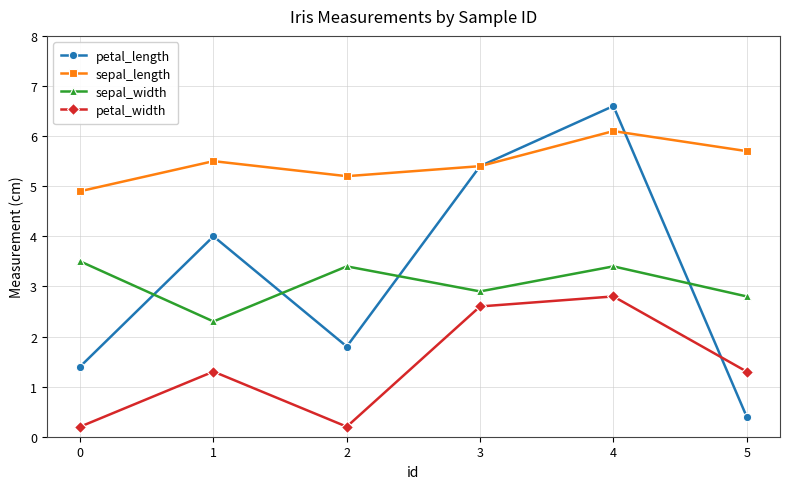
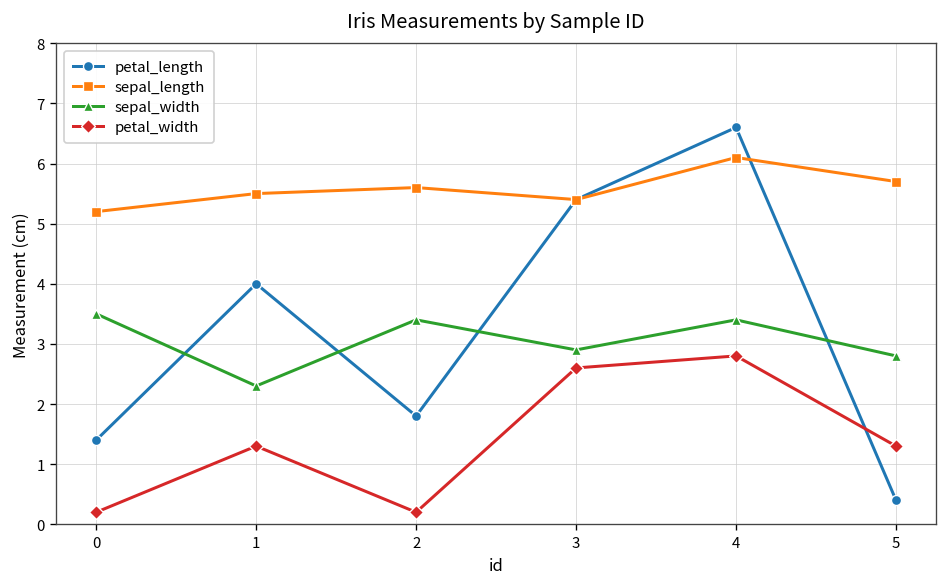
  {
    "petal_length": {
      "0": 1.4,
      "1": 4.0,
      "2": 1.8,
      "4": 6.6,
      "5": 0.4
    },
    "sepal_length": {
-     "0": 4.9,
+     "0": 5.2,
      "1": 5.5,
-     "2": 5.2,
+     "2": 5.6,
      "4": 6.1,
      "5": 5.7
    },
    "sepal_width": {
      "0": 3.5,
      "1": 2.3,
      "2": 3.4,
      "3": 2.9,
      "4": 3.4,
      "5": 2.8
    },
    "petal_width": {
      "0": 0.2,
      "1": 1.3,
      "2": 0.2,
      "3": 2.6,
      "4": 2.8,
      "5": 1.3
    }
  }
